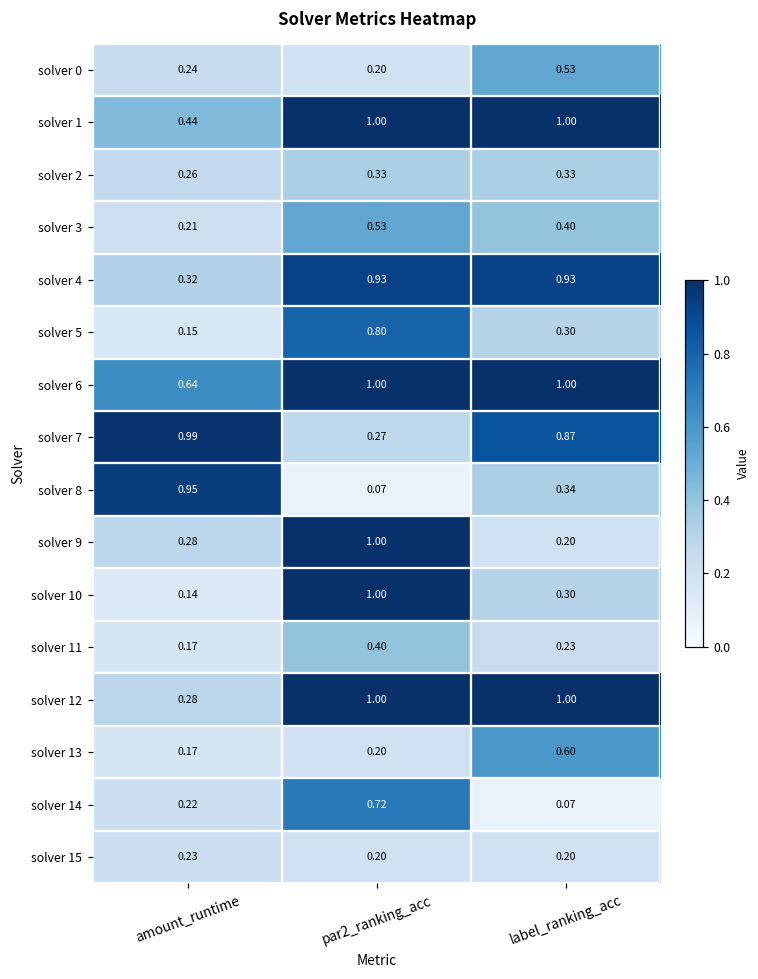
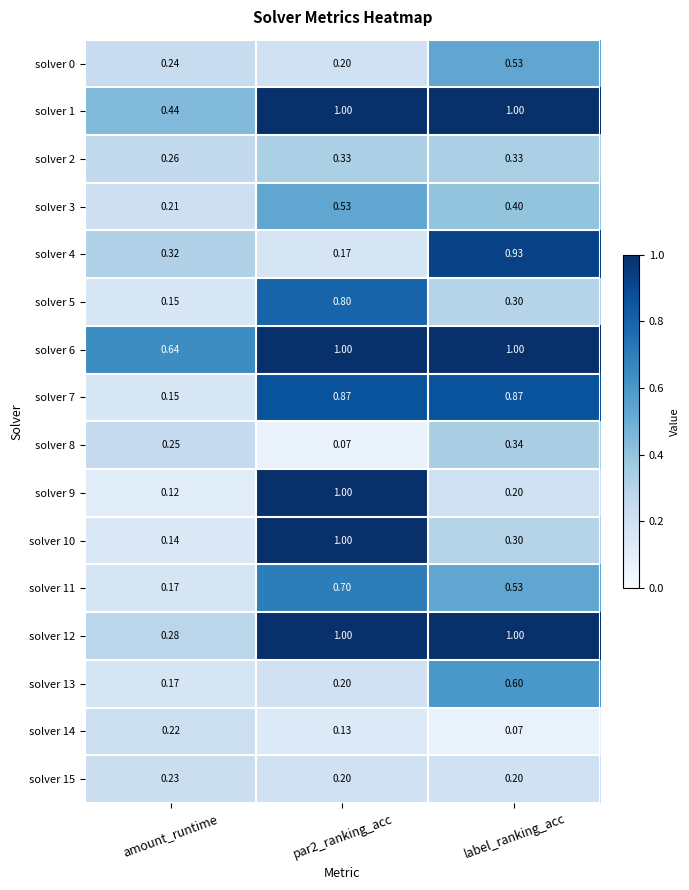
  {
    "solver 0": {
      "amount_runtime": 0.24,
      "par2_ranking_acc": 0.20,
      "label_ranking_acc": 0.53
    },
    "solver 1": {
      "amount_runtime": 0.44,
      "par2_ranking_acc": 1.00,
      "label_ranking_acc": 1.00
    },
    "solver 2": {
      "amount_runtime": 0.26,
      "par2_ranking_acc": 0.33,
      "label_ranking_acc": 0.33
    },
    "solver 3": {
      "amount_runtime": 0.21,
      "par2_ranking_acc": 0.53,
      "label_ranking_acc": 0.40
    },
    "solver 4": {
      "amount_runtime": 0.32,
-     "par2_ranking_acc": 0.93,
+     "par2_ranking_acc": 0.17,
      "label_ranking_acc": 0.93
    },
    "solver 5": {
      "amount_runtime": 0.15,
      "par2_ranking_acc": 0.80,
      "label_ranking_acc": 0.30
    },
    "solver 6": {
      "amount_runtime": 0.64,
      "par2_ranking_acc": 1.00,
      "label_ranking_acc": 1.00
    },
    "solver 7": {
-     "amount_runtime": 0.99,
-     "par2_ranking_acc": 0.27,
+     "amount_runtime": 0.15,
+     "par2_ranking_acc": 0.87,
      "label_ranking_acc": 0.87
    },
    "solver 8": {
-     "amount_runtime": 0.95,
+     "amount_runtime": 0.25,
      "par2_ranking_acc": 0.07,
      "label_ranking_acc": 0.34
    },
    "solver 9": {
-     "amount_runtime": 0.28,
+     "amount_runtime": 0.12,
      "par2_ranking_acc": 1.00,
      "label_ranking_acc": 0.20
    },
    "solver 10": {
      "amount_runtime": 0.14,
      "par2_ranking_acc": 1.00,
      "label_ranking_acc": 0.30
    },
    "solver 11": {
      "amount_runtime": 0.17,
-     "par2_ranking_acc": 0.40,
-     "label_ranking_acc": 0.23
+     "par2_ranking_acc": 0.70,
+     "label_ranking_acc": 0.53
    },
    "solver 12": {
      "amount_runtime": 0.28,
      "par2_ranking_acc": 1.00,
      "label_ranking_acc": 1.00
    },
    "solver 13": {
      "amount_runtime": 0.17,
      "par2_ranking_acc": 0.20,
      "label_ranking_acc": 0.60
    },
    "solver 14": {
      "amount_runtime": 0.22,
-     "par2_ranking_acc": 0.72,
+     "par2_ranking_acc": 0.13,
      "label_ranking_acc": 0.07
    },
    "solver 15": {
      "amount_runtime": 0.23,
      "par2_ranking_acc": 0.20,
      "label_ranking_acc": 0.20
    }
  }
